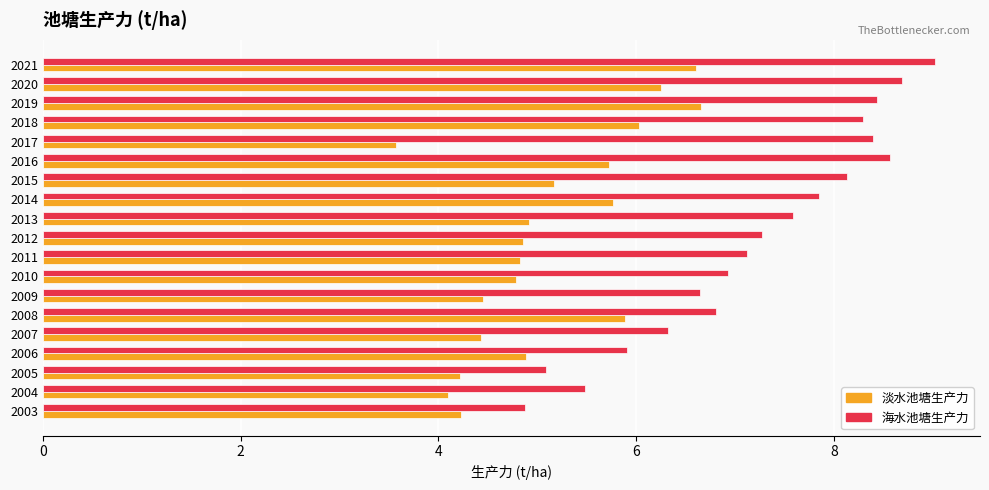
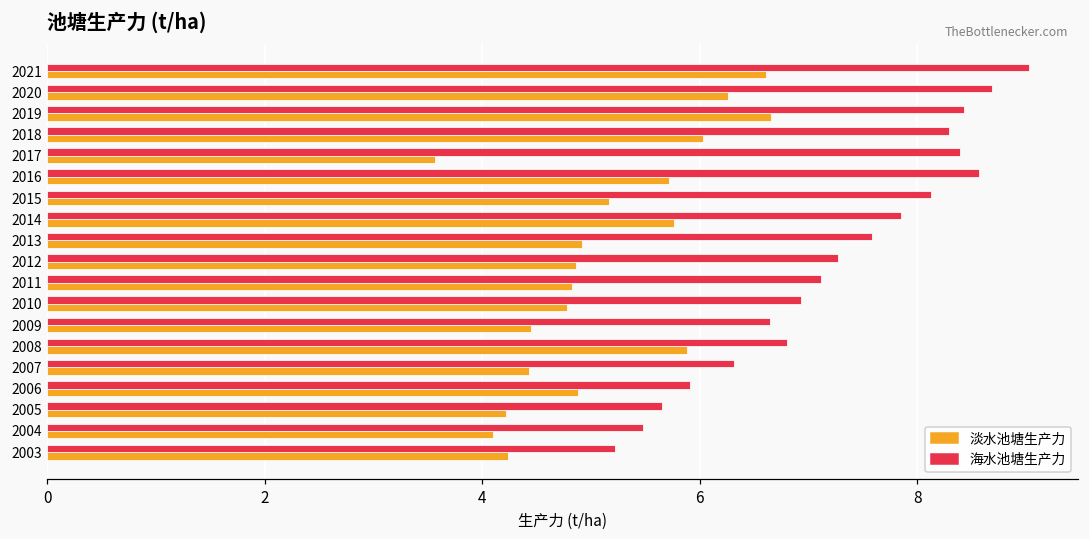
  {
    "淡水池塘生产力": {
      "2021": 6.6,
      "2020": 6.3,
      "2019": 6.7,
      "2018": 6.0,
      "2017": 3.6,
      "2016": 5.7,
      "2015": 5.2,
      "2014": 5.8,
      "2013": 4.9,
      "2012": 4.9,
      "2011": 4.8,
      "2010": 4.8,
      "2009": 4.5,
      "2008": 5.9,
      "2007": 4.4,
      "2006": 4.9,
      "2005": 4.2,
      "2004": 4.1,
      "2003": 4.2
    },
    "海水池塘生产力": {
      "2021": 9.0,
      "2020": 8.7,
      "2019": 8.4,
      "2018": 8.3,
      "2017": 8.4,
      "2016": 8.6,
      "2015": 8.1,
      "2014": 7.9,
      "2013": 7.6,
      "2012": 7.3,
      "2011": 7.1,
      "2010": 6.9,
      "2009": 6.6,
      "2008": 6.8,
      "2007": 6.3,
      "2006": 5.9,
-     "2005": 5.1,
+     "2005": 5.7,
      "2004": 5.5,
-     "2003": 4.9
+     "2003": 5.2
    }
  }
